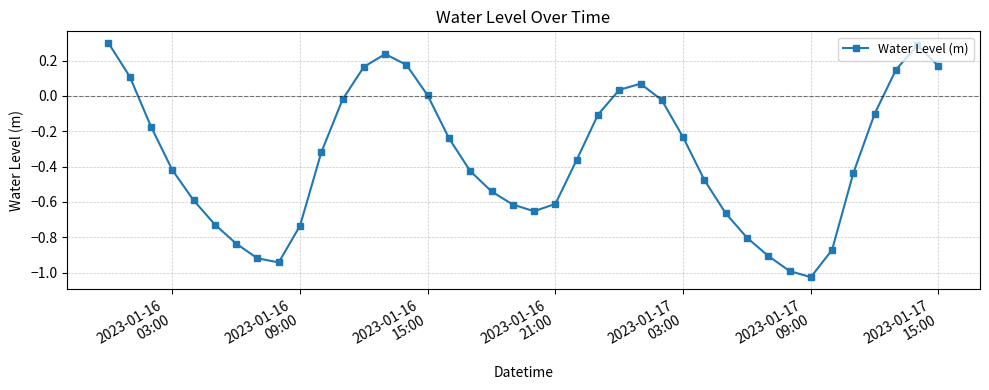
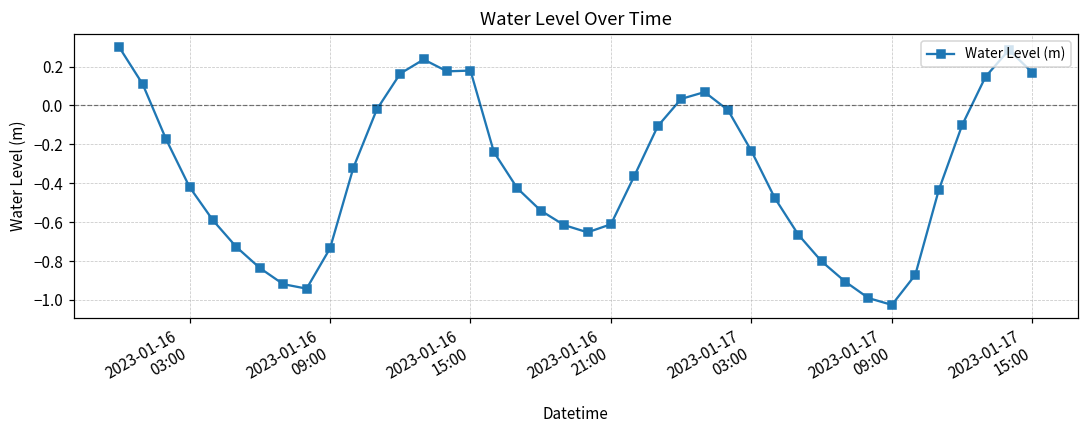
  {
    "2023-01-16 03:00": -0.42,
    "2023-01-16 09:00": -0.73,
-   "2023-01-16 15:00": 0.00,
+   "2023-01-16 15:00": 0.18,
    "2023-01-16 21:00": -0.61,
    "2023-01-17 03:00": -0.23,
    "2023-01-17 09:00": -1.03,
    "2023-01-17 15:00": 0.17
  }
